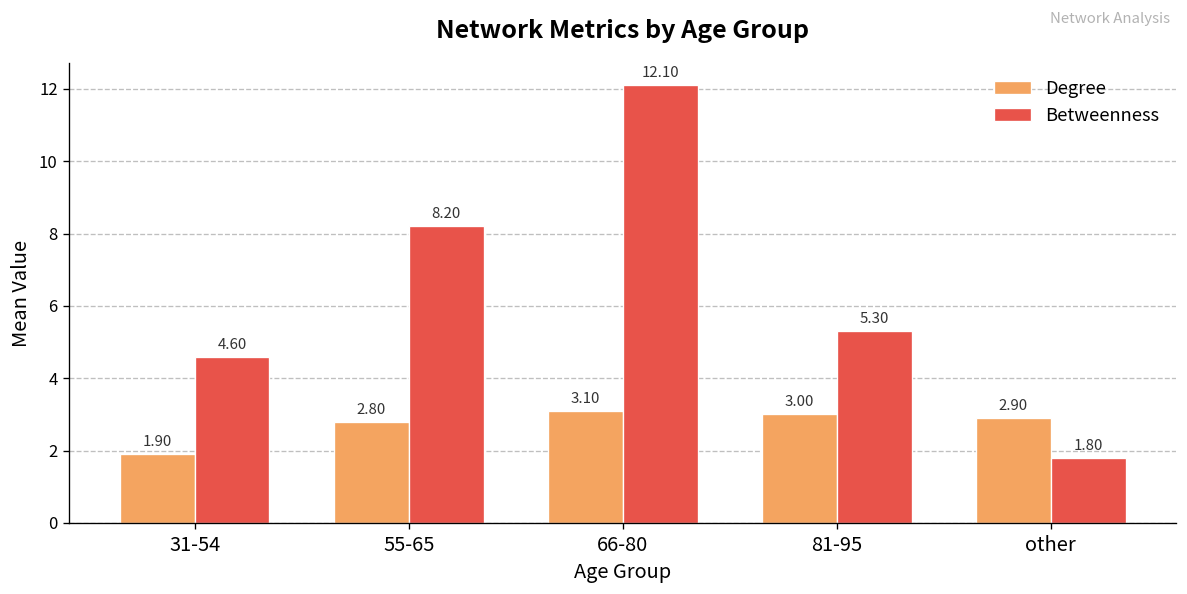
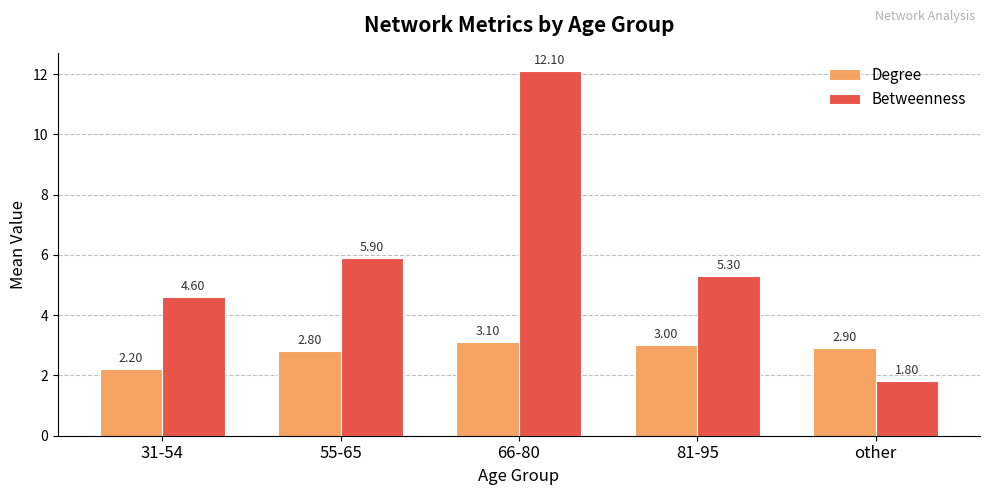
  {
    "Degree": {
-     "31-54": 1.90,
+     "31-54": 2.20,
      "55-65": 2.80,
      "66-80": 3.10,
      "81-95": 3.00,
      "other": 2.90
    },
    "Betweenness": {
      "31-54": 4.60,
-     "55-65": 8.20,
+     "55-65": 5.90,
      "66-80": 12.10,
      "81-95": 5.30,
      "other": 1.80
    }
  }
